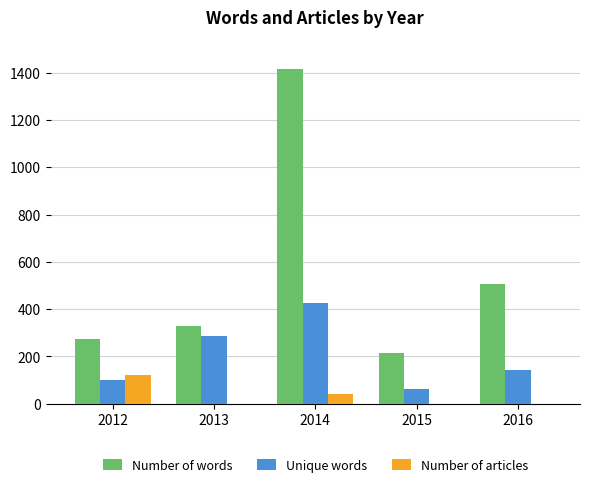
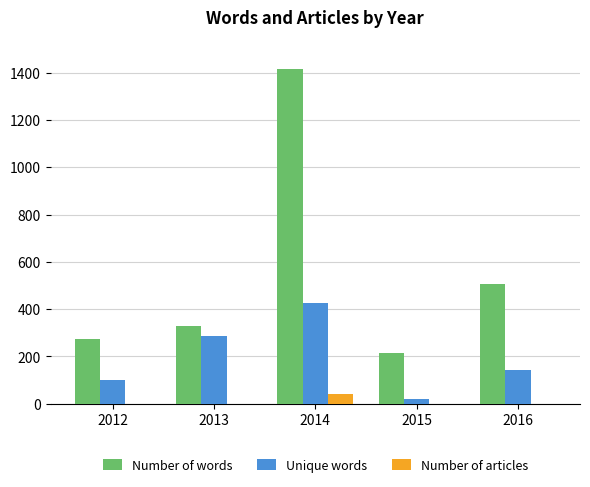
  {
    "Number of words": {
      "2012": 280,
      "2013": 330,
      "2014": 1410,
      "2015": 220,
      "2016": 510
    },
    "Unique words": {
      "2012": 100,
      "2013": 290,
      "2014": 430,
-     "2015": 60,
+     "2015": 20,
      "2016": 140
    },
    "Number of articles": {
-     "2012": 120,
+     "2012": 0,
      "2014": 40
    }
  }
